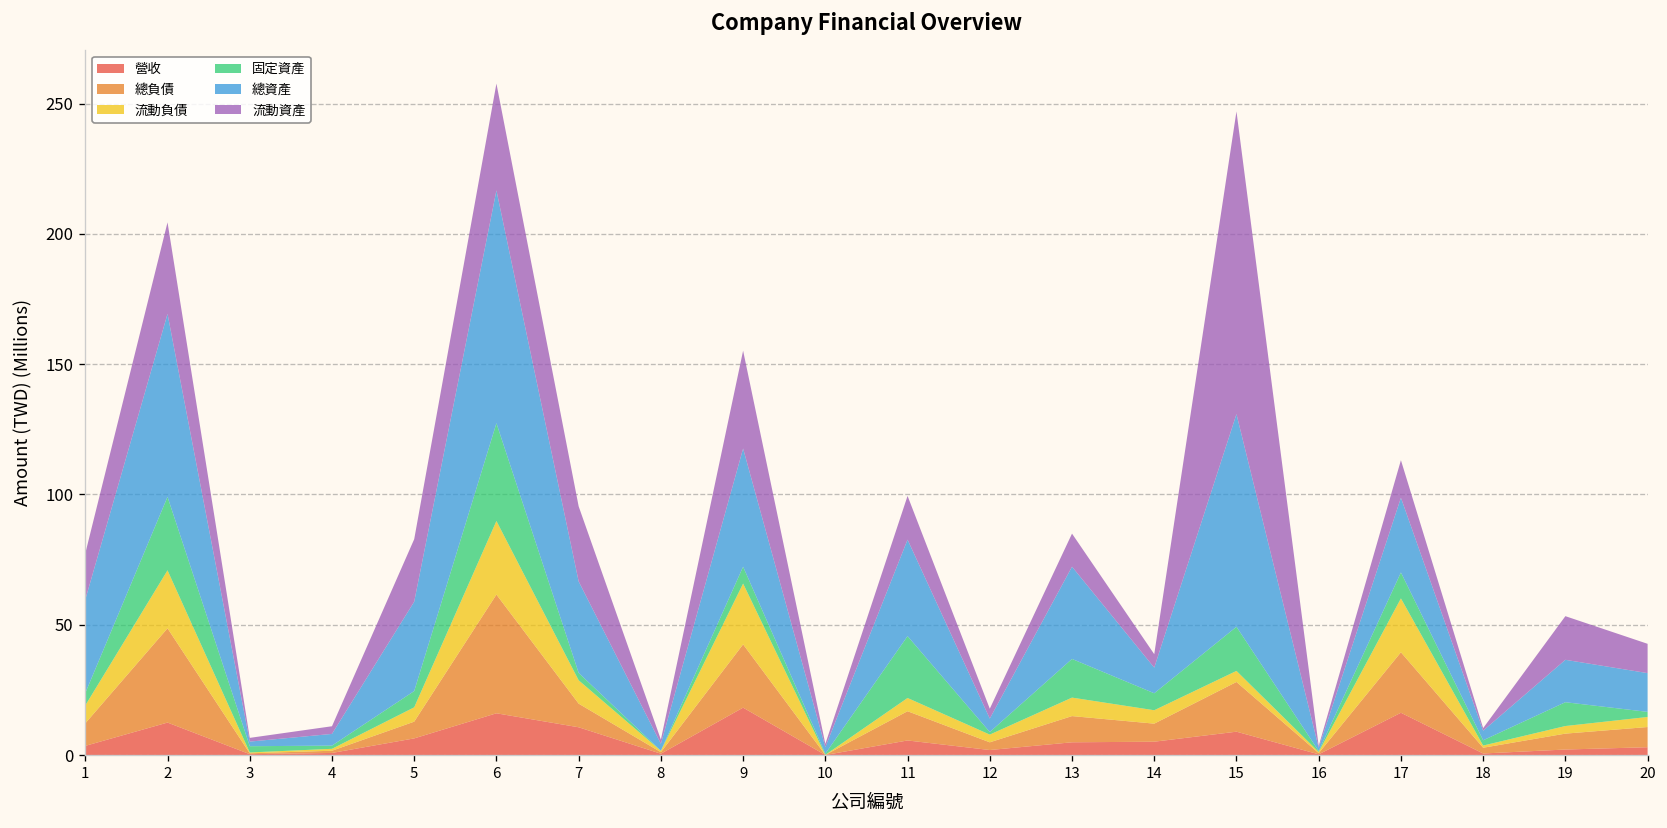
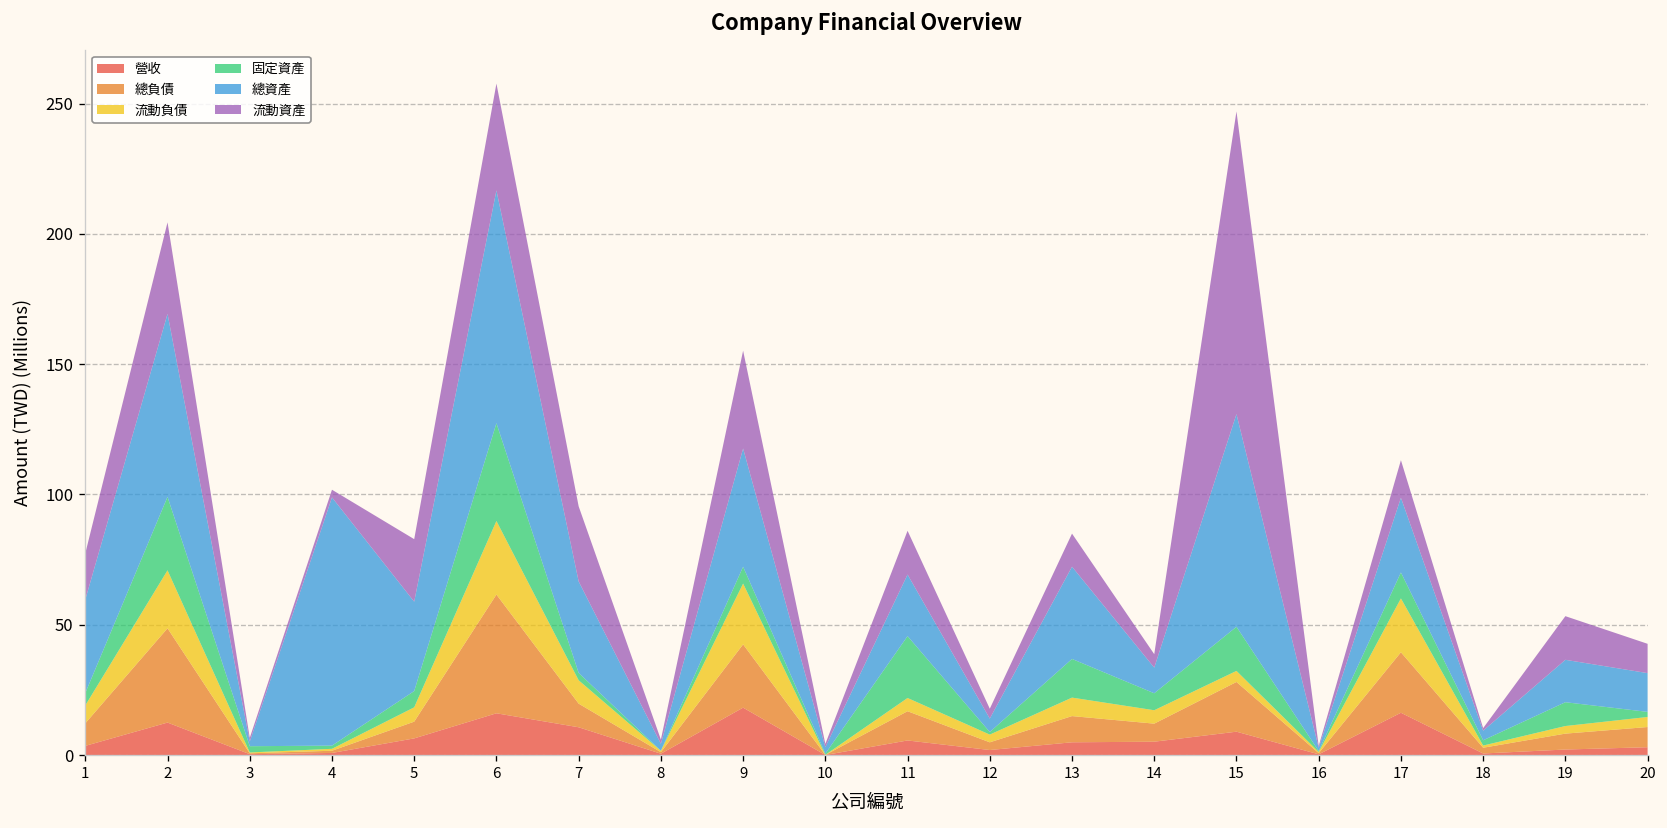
  {
    "流動負債": {
      "1": 7,
      "2": 22,
      "5": 5,
      "6": 28,
      "7": 9,
      "9": 23,
      "11": 5,
      "13": 7,
      "14": 5,
      "15": 4,
      "17": 21,
      "19": 3,
      "20": 4
    },
    "固定資產": {
      "1": 5,
      "2": 28,
      "3": 2,
      "4": 1,
      "5": 6,
      "6": 38,
      "7": 3,
      "9": 6,
      "11": 24,
      "13": 15,
      "14": 7,
      "15": 17,
      "17": 10,
      "18": 2,
      "19": 9,
      "20": 2
    },
    "總資產": {
      "1": 36,
      "2": 70,
      "3": 2,
-     "4": 4,
+     "4": 95,
      "5": 34,
      "6": 89,
      "7": 35,
      "8": 3,
      "9": 45,
      "10": 3,
-     "11": 37,
+     "11": 24,
      "12": 5,
      "13": 35,
      "14": 10,
      "15": 82,
      "17": 29,
      "19": 16,
      "20": 15
    },
    "流動資產": {
      "1": 18,
      "2": 35,
      "3": 1,
      "4": 3,
      "5": 24,
      "6": 41,
      "7": 29,
      "8": 2,
      "9": 38,
      "10": 1,
      "11": 17,
      "12": 4,
      "13": 13,
      "14": 5,
      "15": 116,
      "17": 14,
      "19": 17,
      "20": 11
    }
  }
